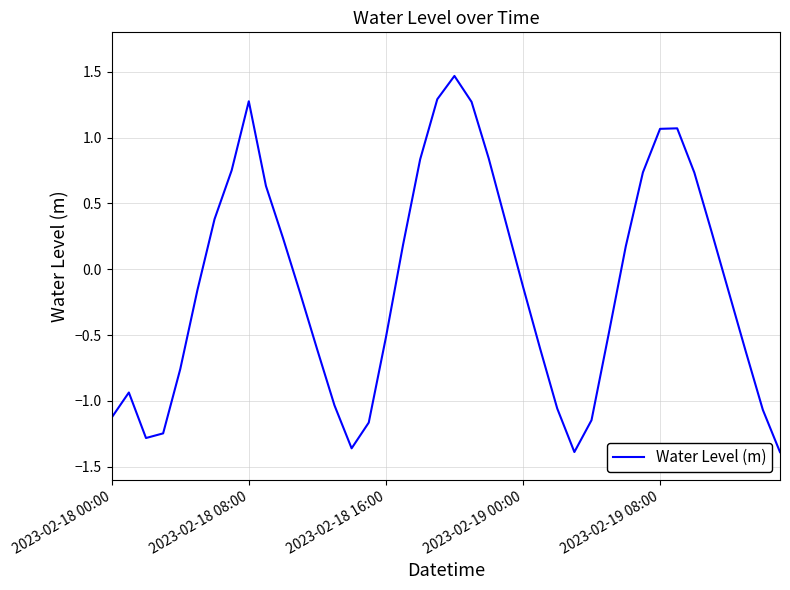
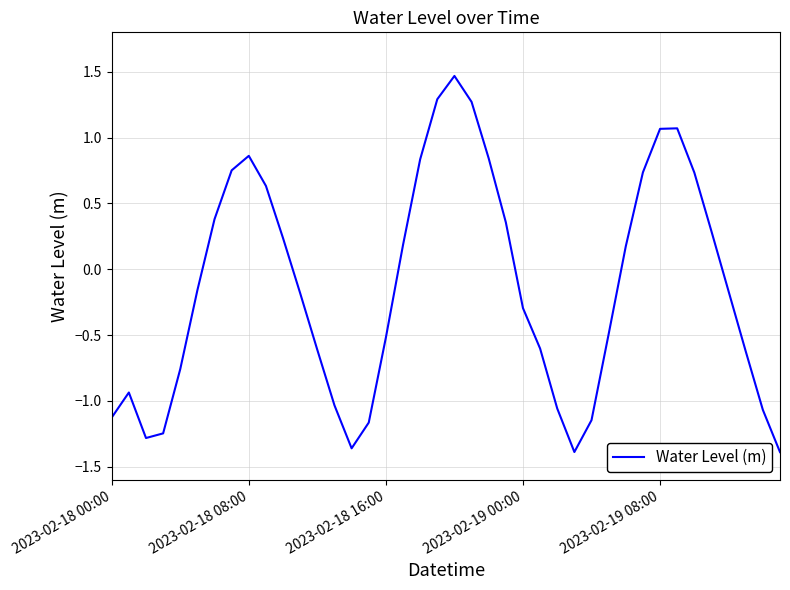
  {
    "2023-02-18 00:00": -1.13,
-   "2023-02-18 08:00": 1.28,
+   "2023-02-18 08:00": 0.86,
    "2023-02-18 16:00": -0.52,
-   "2023-02-19 00:00": -0.13,
+   "2023-02-19 00:00": -0.29,
    "2023-02-19 08:00": 1.07
  }
